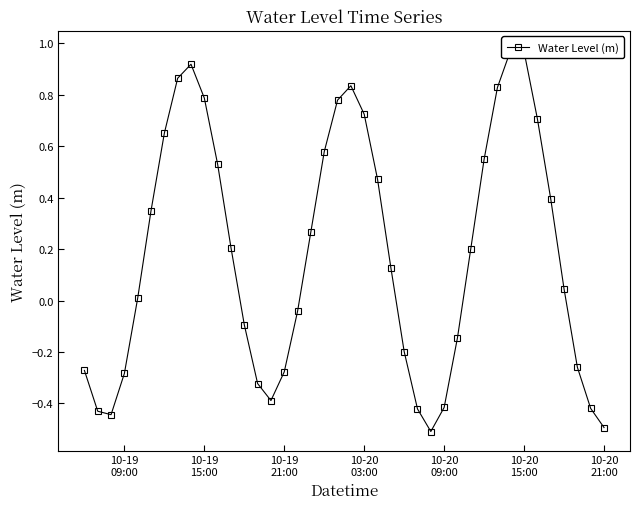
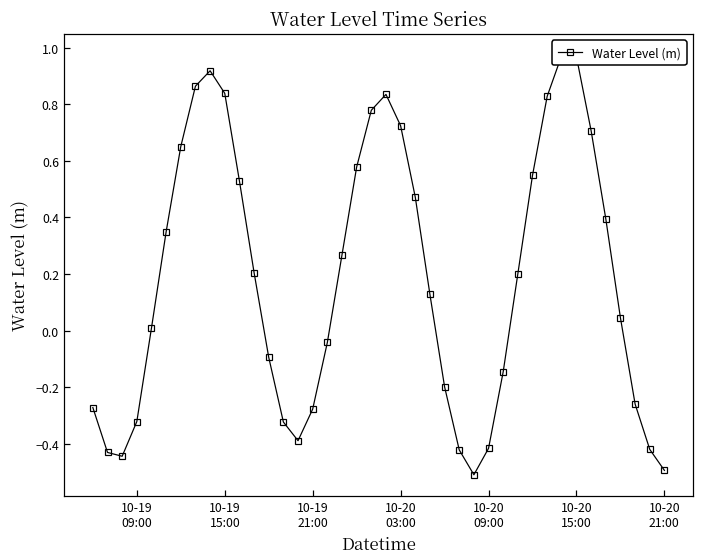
  {
-   "10-19 09:00": -0.28,
-   "10-19 15:00": 0.79,
+   "10-19 09:00": -0.32,
+   "10-19 15:00": 0.84,
    "10-19 21:00": -0.28,
    "10-20 03:00": 0.72,
    "10-20 09:00": -0.42,
    "10-20 21:00": -0.49
  }
